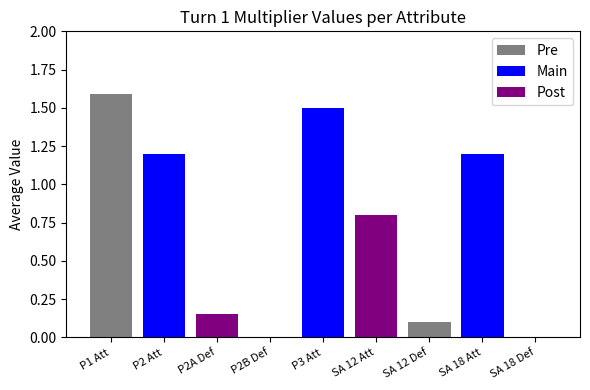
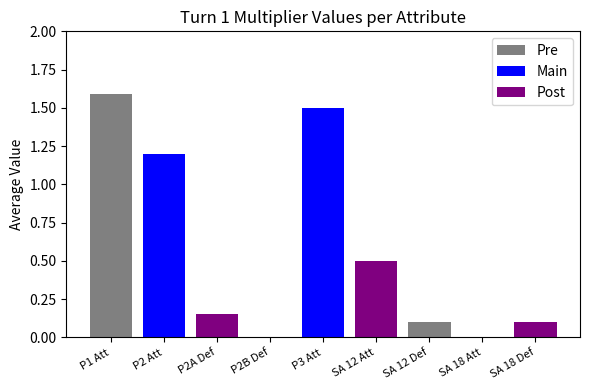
  {
    "P1 Att": 1.6,
    "P2 Att": 1.2,
    "P2A Def": 0.15,
    "P2B Def": 0.0,
    "P3 Att": 1.5,
-   "SA 12 Att": 0.8,
+   "SA 12 Att": 0.5,
    "SA 12 Def": 0.1,
-   "SA 18 Att": 1.2,
-   "SA 18 Def": 0.0
+   "SA 18 Att": 0.0,
+   "SA 18 Def": 0.1
  }
